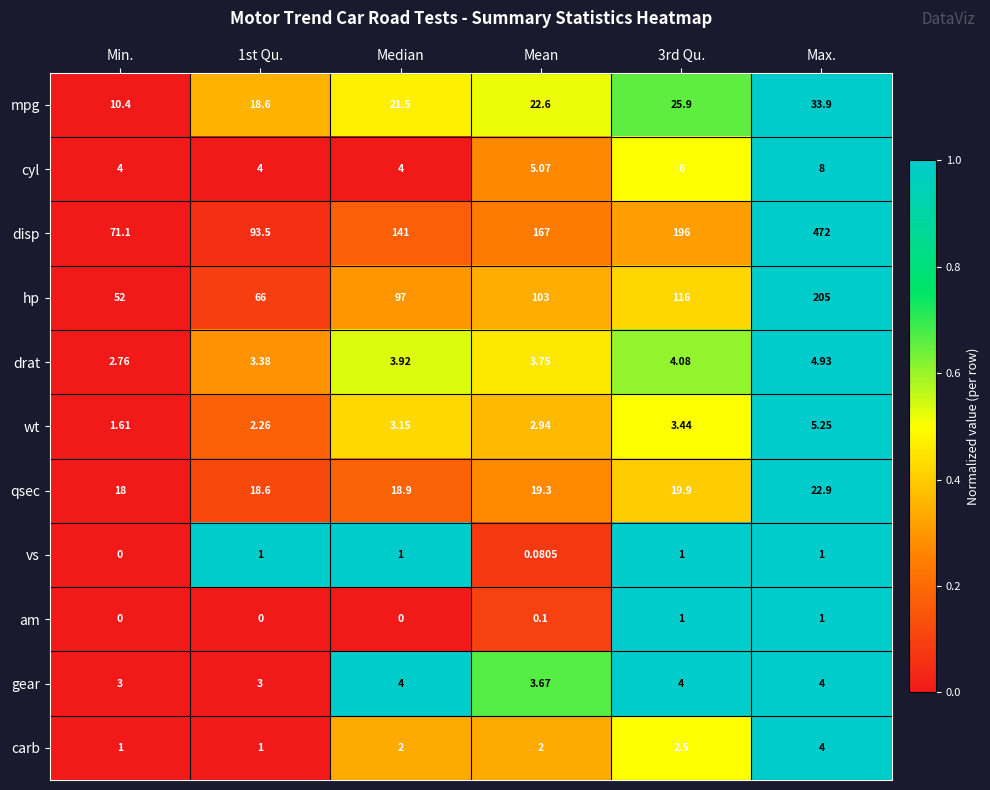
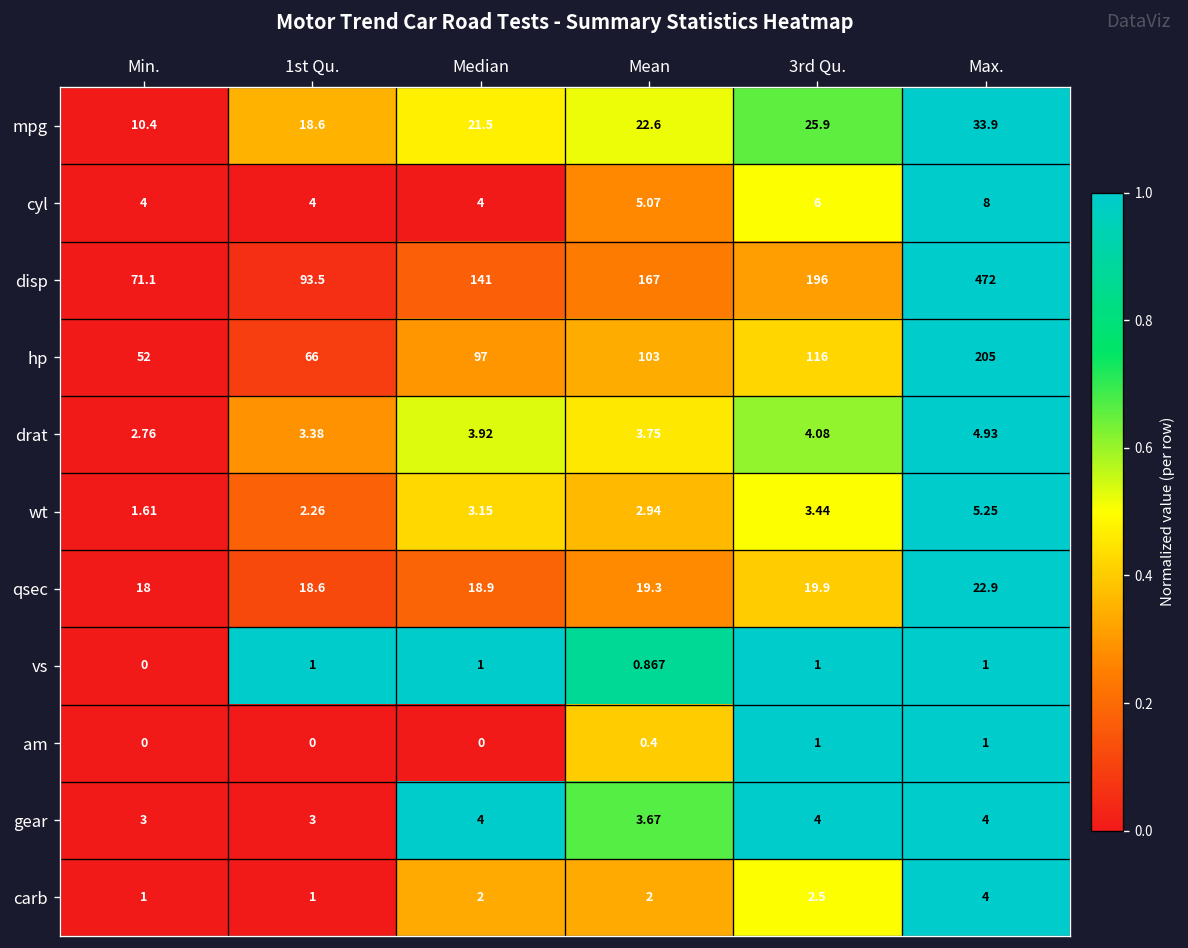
  {
    "mpg": {
      "Min.": 10.4,
      "1st Qu.": 18.6,
      "Median": 21.5,
      "Mean": 22.6,
      "3rd Qu.": 25.9,
      "Max.": 33.9
    },
    "cyl": {
      "Min.": 4,
      "1st Qu.": 4,
      "Median": 4,
      "Mean": 5.07,
      "3rd Qu.": 6,
      "Max.": 8
    },
    "disp": {
      "Min.": 71.1,
      "1st Qu.": 93.5,
      "Median": 141,
      "Mean": 167,
      "3rd Qu.": 196,
      "Max.": 472
    },
    "hp": {
      "Min.": 52,
      "1st Qu.": 66,
      "Median": 97,
      "Mean": 103,
      "3rd Qu.": 116,
      "Max.": 205
    },
    "drat": {
      "Min.": 2.76,
      "1st Qu.": 3.38,
      "Median": 3.92,
      "Mean": 3.75,
      "3rd Qu.": 4.08,
      "Max.": 4.93
    },
    "wt": {
      "Min.": 1.61,
      "1st Qu.": 2.26,
      "Median": 3.15,
      "Mean": 2.94,
      "3rd Qu.": 3.44,
      "Max.": 5.25
    },
    "qsec": {
      "Min.": 18,
      "1st Qu.": 18.6,
      "Median": 18.9,
      "Mean": 19.3,
      "3rd Qu.": 19.9,
      "Max.": 22.9
    },
    "vs": {
      "Min.": 0,
      "1st Qu.": 1,
      "Median": 1,
-     "Mean": 0.0805,
+     "Mean": 0.867,
      "3rd Qu.": 1,
      "Max.": 1
    },
    "am": {
      "Min.": 0,
      "1st Qu.": 0,
      "Median": 0,
-     "Mean": 0.1,
+     "Mean": 0.4,
      "3rd Qu.": 1,
      "Max.": 1
    },
    "gear": {
      "Min.": 3,
      "1st Qu.": 3,
      "Median": 4,
      "Mean": 3.67,
      "3rd Qu.": 4,
      "Max.": 4
    },
    "carb": {
      "Min.": 1,
      "1st Qu.": 1,
      "Median": 2,
      "Mean": 2,
      "3rd Qu.": 2.5,
      "Max.": 4
    }
  }
